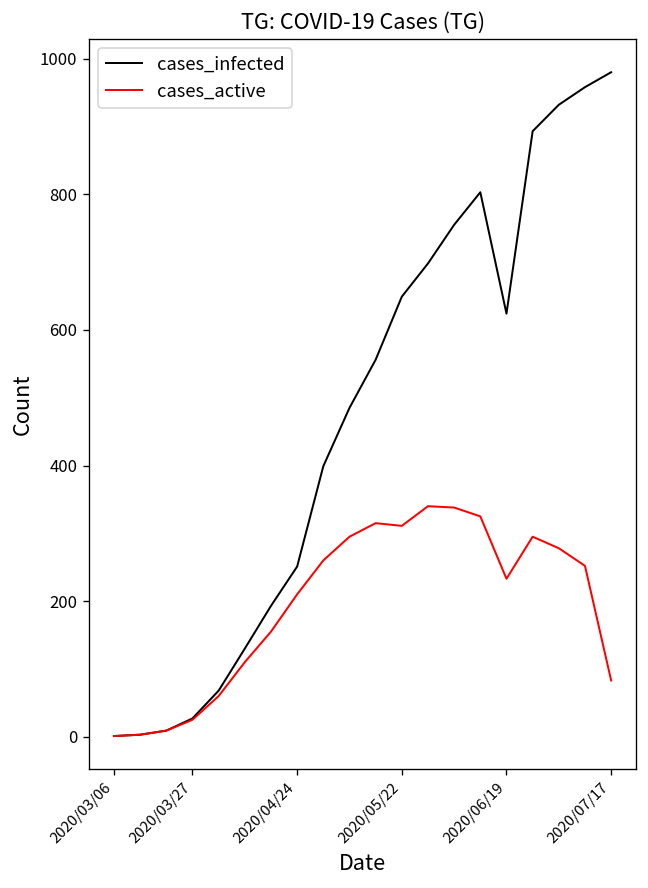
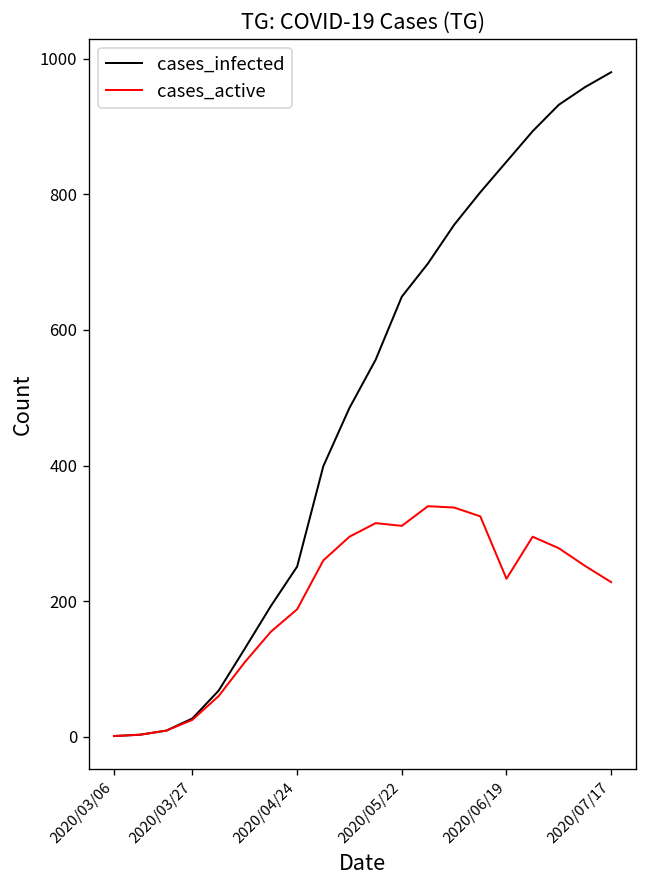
  {
    "cases_infected": {
      "2020/04/24": 250,
      "2020/05/22": 650,
-     "2020/06/19": 620,
+     "2020/06/19": 850,
      "2020/07/17": 980
    },
    "cases_active": {
-     "2020/04/24": 210,
+     "2020/04/24": 190,
      "2020/05/22": 310,
      "2020/06/19": 230,
-     "2020/07/17": 80
+     "2020/07/17": 230
    }
  }
